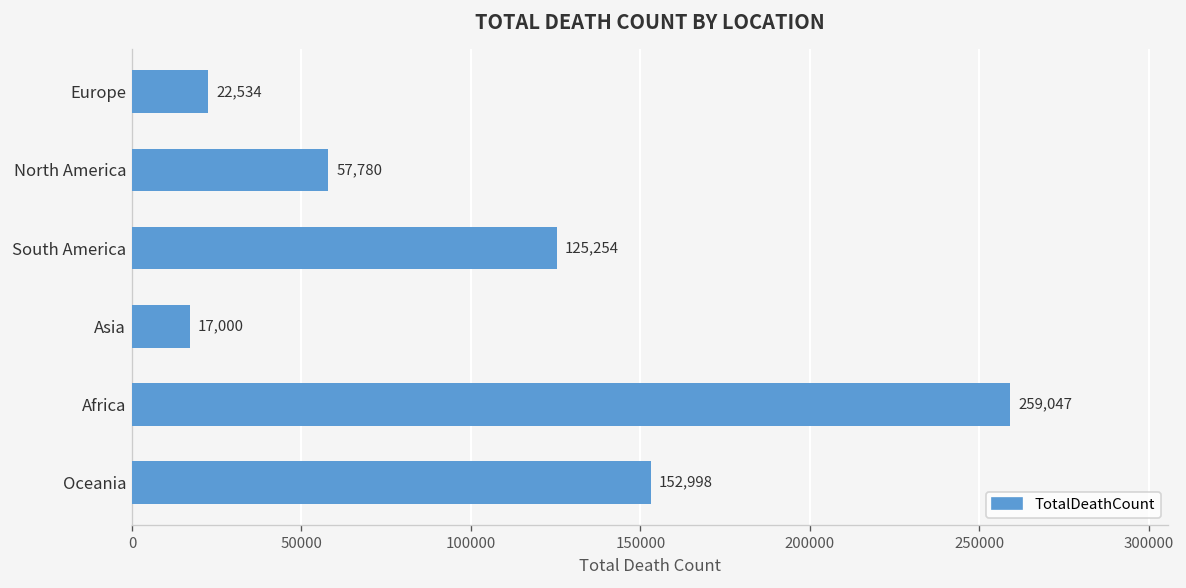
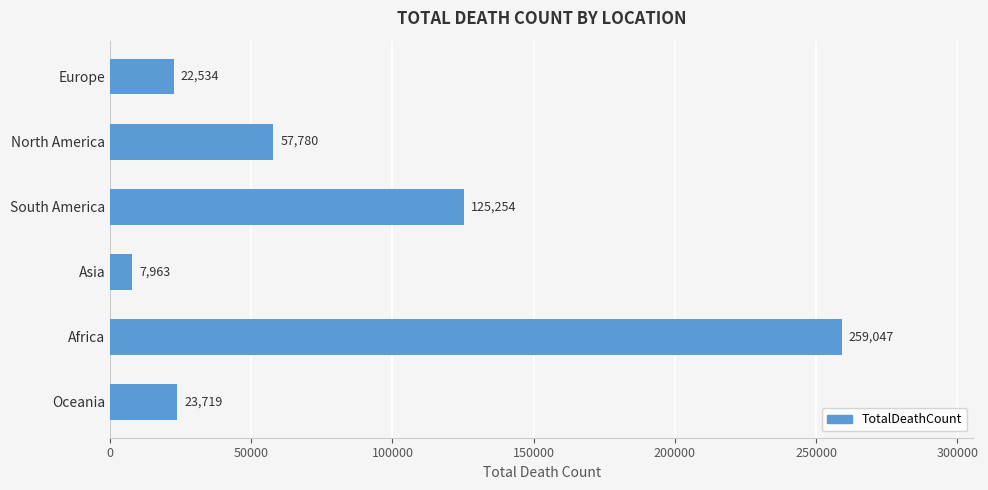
  {
    "Europe": "22,534",
    "North America": "57,780",
    "South America": "125,254",
-   "Asia": "17,000",
+   "Asia": "7,963",
    "Africa": "259,047",
-   "Oceania": "152,998"
+   "Oceania": "23,719"
  }
